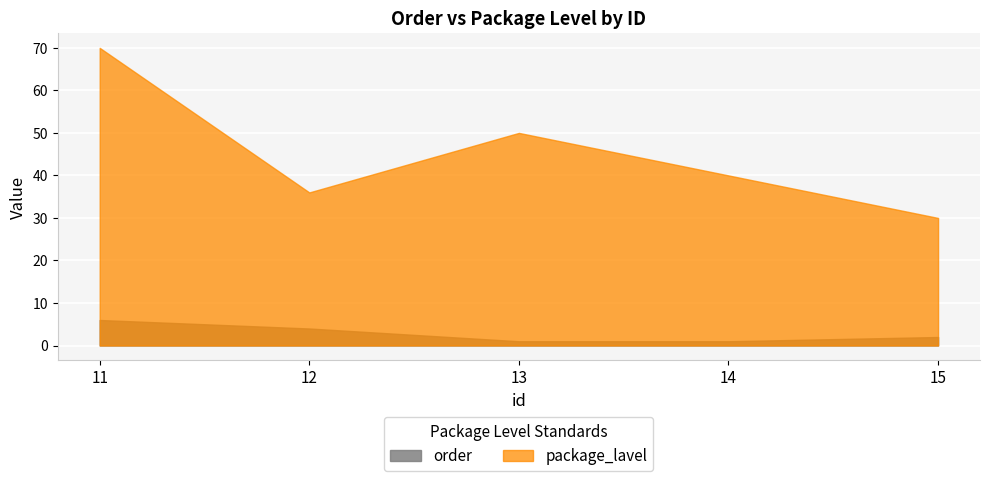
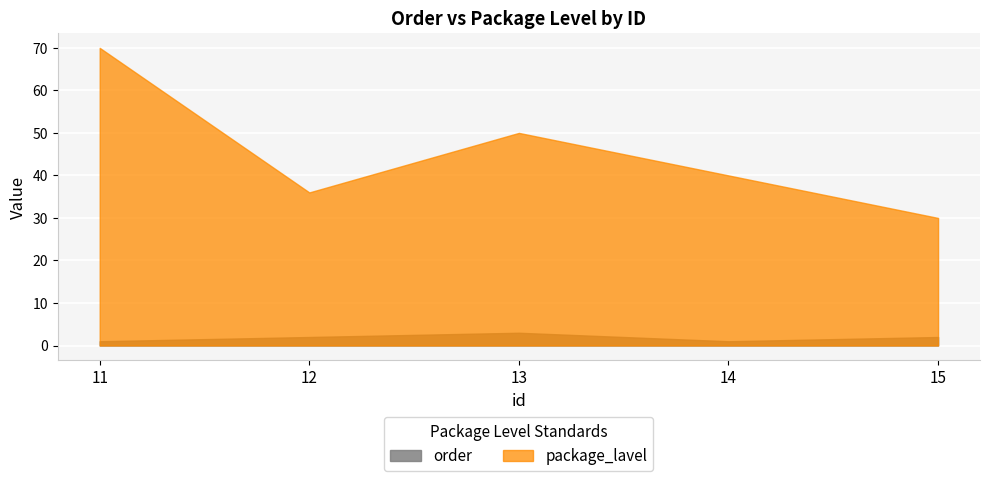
  {
    "order": {
-     "11": 6,
-     "12": 4,
-     "13": 1,
+     "11": 1,
+     "12": 2,
+     "13": 3,
      "14": 1,
      "15": 2
    },
    "package_lavel": {
      "11": 70,
      "12": 36,
      "13": 50,
      "14": 40,
      "15": 30
    }
  }
